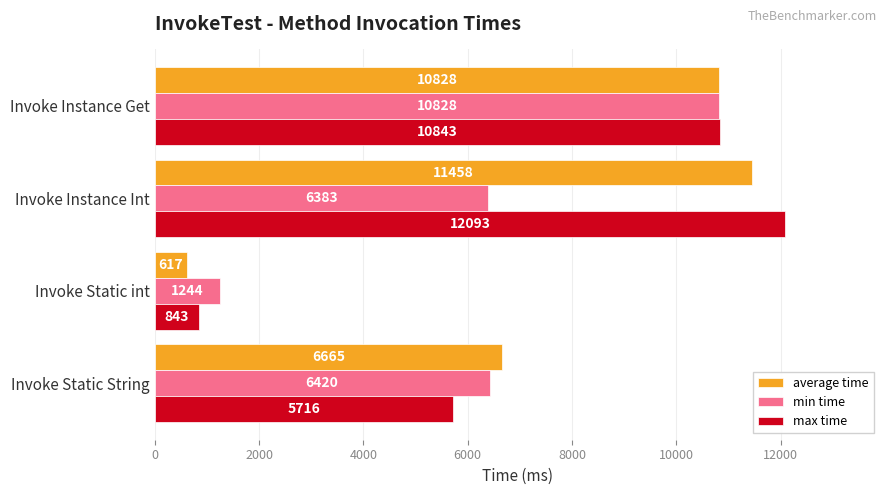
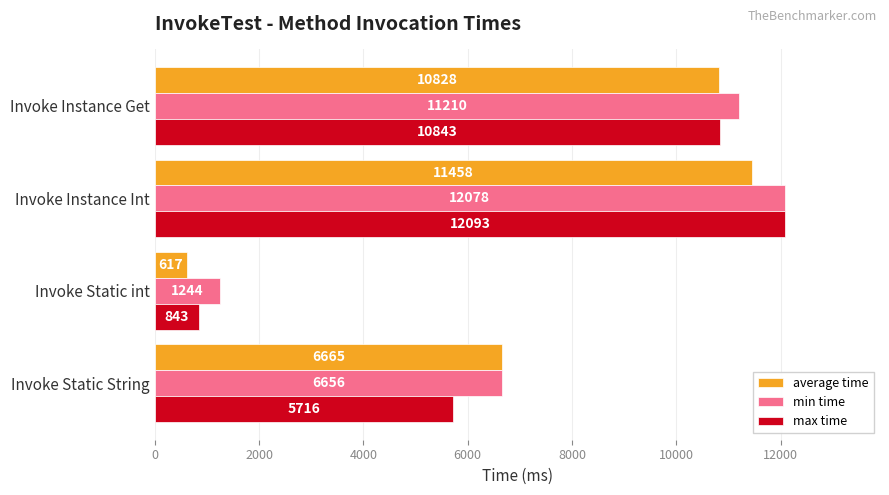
  {
    "average time": {
      "Invoke Instance Get": 10828,
      "Invoke Instance Int": 11458,
      "Invoke Static int": 617,
      "Invoke Static String": 6665
    },
    "min time": {
-     "Invoke Instance Get": 10828,
-     "Invoke Instance Int": 6383,
+     "Invoke Instance Get": 11210,
+     "Invoke Instance Int": 12078,
      "Invoke Static int": 1244,
-     "Invoke Static String": 6420
+     "Invoke Static String": 6656
    },
    "max time": {
      "Invoke Instance Get": 10843,
      "Invoke Instance Int": 12093,
      "Invoke Static int": 843,
      "Invoke Static String": 5716
    }
  }
